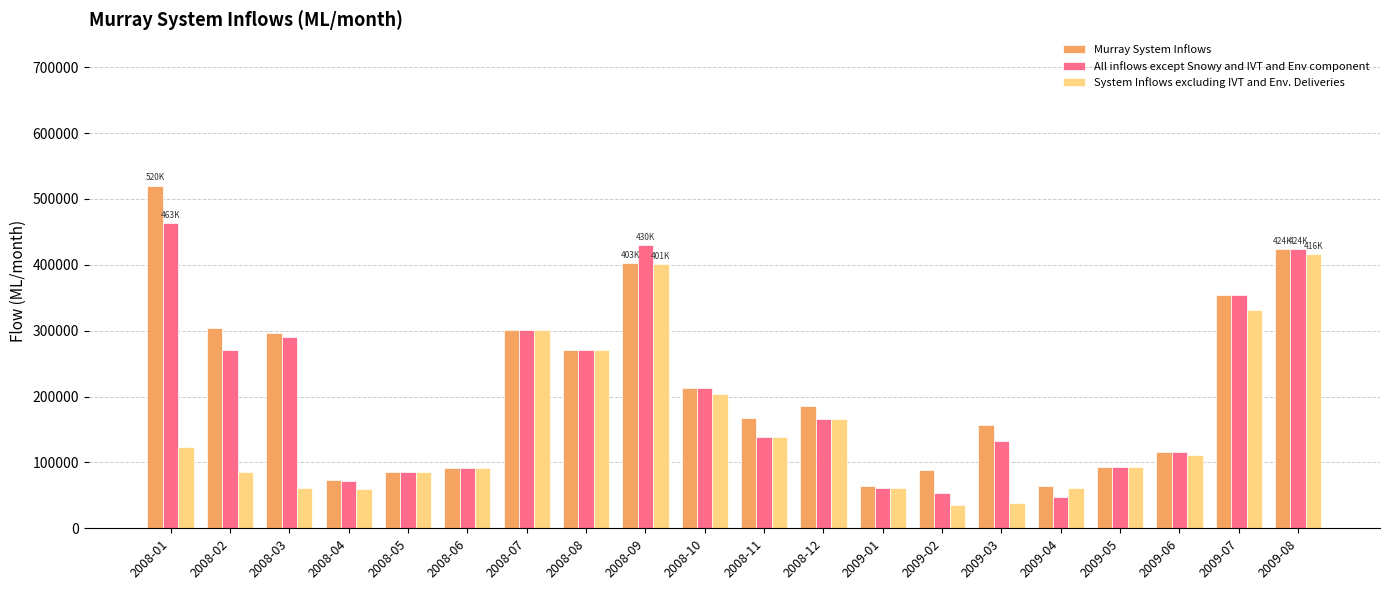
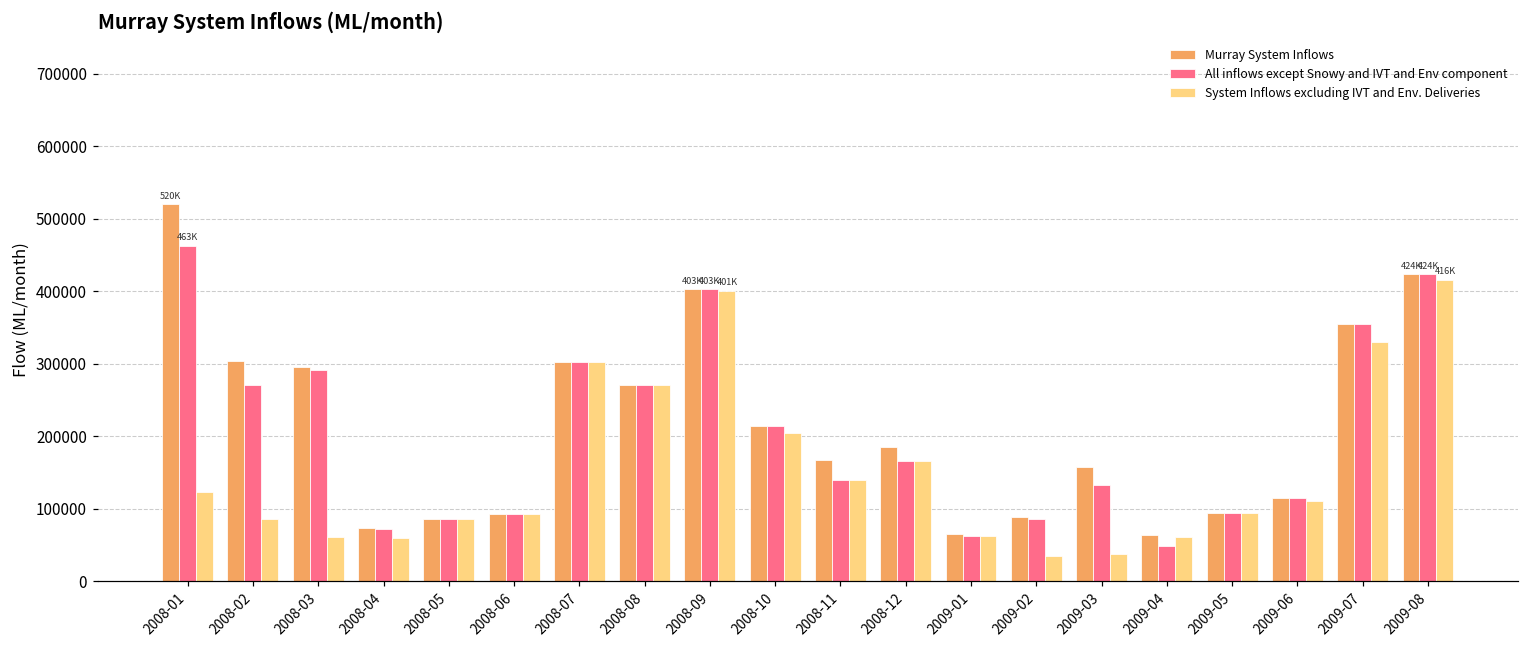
  {
    "All inflows except Snowy and IVT and Env component": {
      "2008-01": "463K",
-     "2008-09": "430K",
-     "2009-02": "50000"
+     "2008-09": "403K",
+     "2009-02": "90000"
    }
  }
